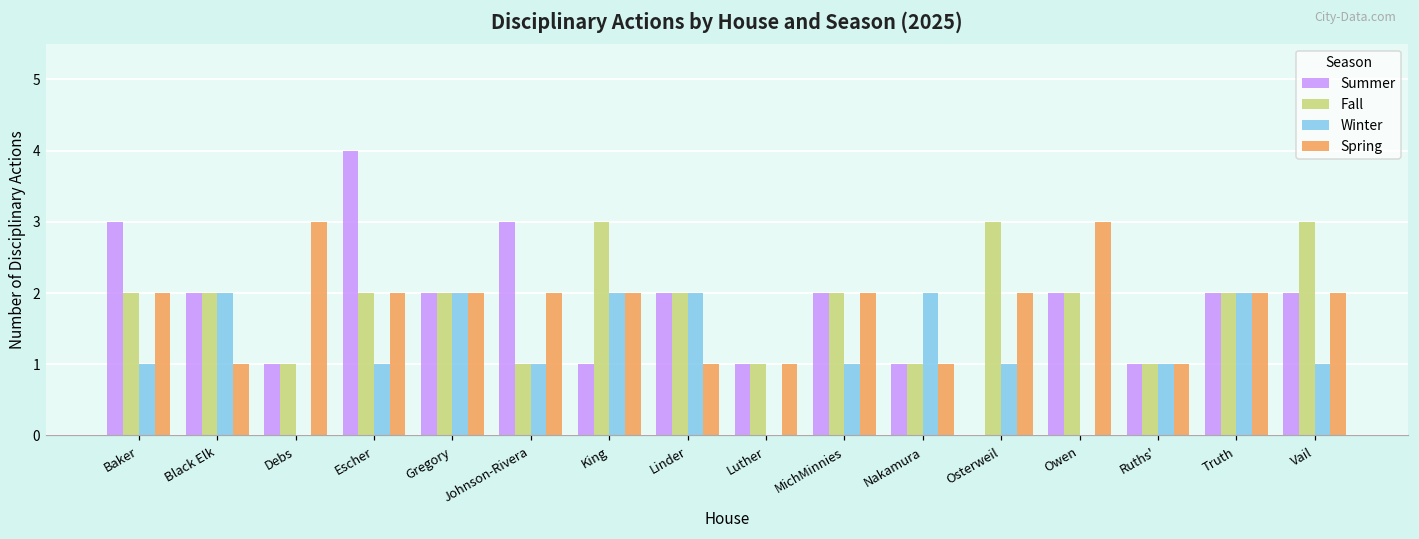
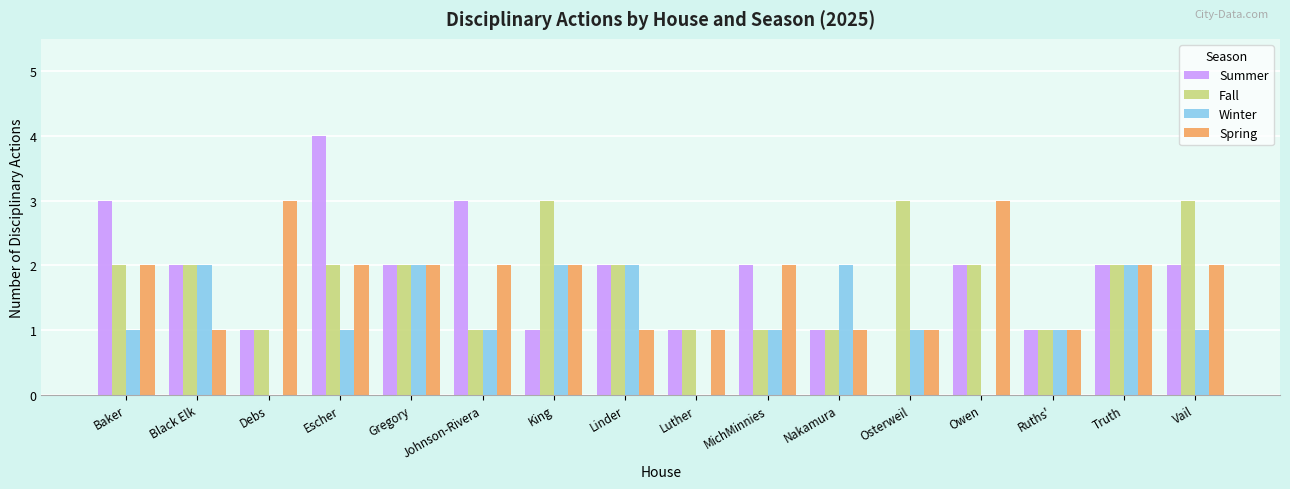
  {
    "Summer": {
      "Baker": 3,
      "Black Elk": 2,
      "Debs": 1,
      "Escher": 4,
      "Gregory": 2,
      "Johnson-Rivera": 3,
      "King": 1,
      "Linder": 2,
      "Luther": 1,
      "MichMinnies": 2,
      "Nakamura": 1,
      "Osterweil": 0,
      "Owen": 2,
      "Ruths'": 1,
      "Truth": 2,
      "Vail": 2
    },
    "Fall": {
      "Baker": 2,
      "Black Elk": 2,
      "Debs": 1,
      "Escher": 2,
      "Gregory": 2,
      "Johnson-Rivera": 1,
      "King": 3,
      "Linder": 2,
      "Luther": 1,
-     "MichMinnies": 2,
+     "MichMinnies": 1,
      "Nakamura": 1,
      "Osterweil": 3,
      "Owen": 2,
      "Ruths'": 1,
      "Truth": 2,
      "Vail": 3
    },
    "Winter": {
      "Baker": 1,
      "Black Elk": 2,
      "Debs": 0,
      "Escher": 1,
      "Gregory": 2,
      "Johnson-Rivera": 1,
      "King": 2,
      "Linder": 2,
      "Luther": 0,
      "MichMinnies": 1,
      "Nakamura": 2,
      "Osterweil": 1,
      "Owen": 0,
      "Ruths'": 1,
      "Truth": 2,
      "Vail": 1
    },
    "Spring": {
      "Baker": 2,
      "Black Elk": 1,
      "Debs": 3,
      "Escher": 2,
      "Gregory": 2,
      "Johnson-Rivera": 2,
      "King": 2,
      "Linder": 1,
      "Luther": 1,
      "MichMinnies": 2,
      "Nakamura": 1,
-     "Osterweil": 2,
+     "Osterweil": 1,
      "Owen": 3,
      "Ruths'": 1,
      "Truth": 2,
      "Vail": 2
    }
  }
